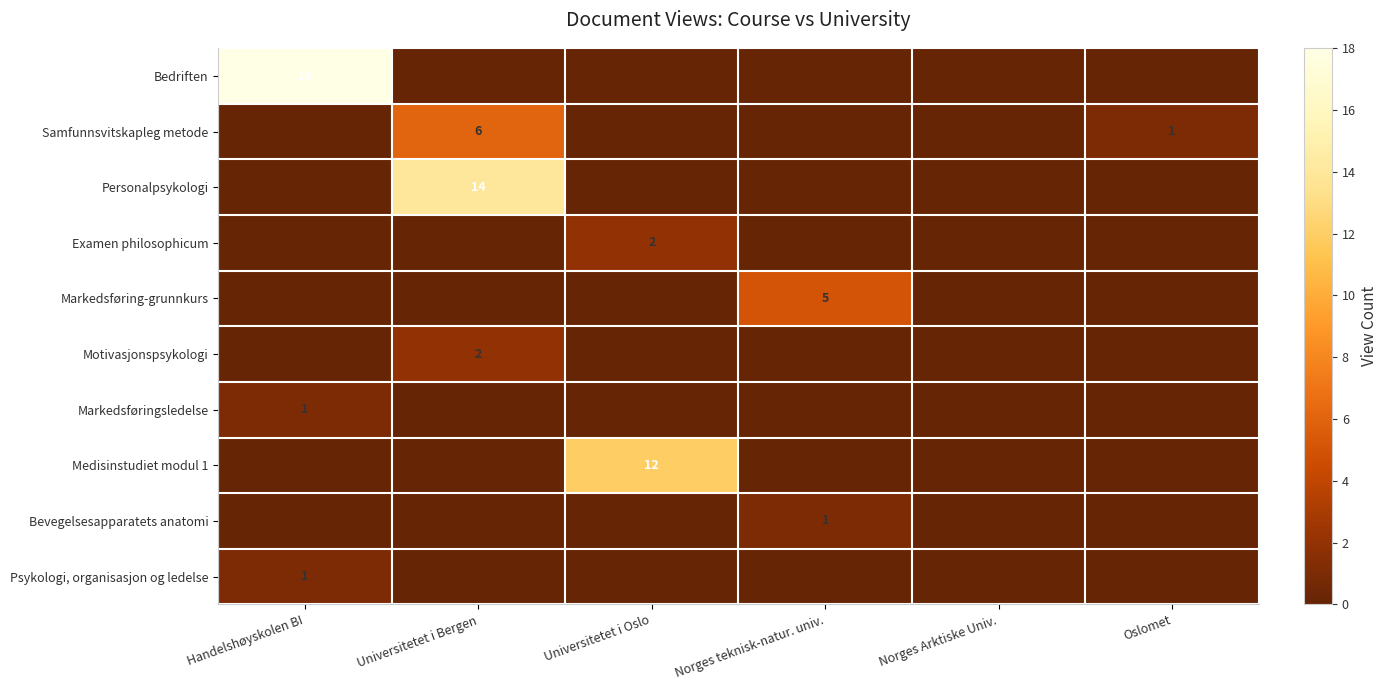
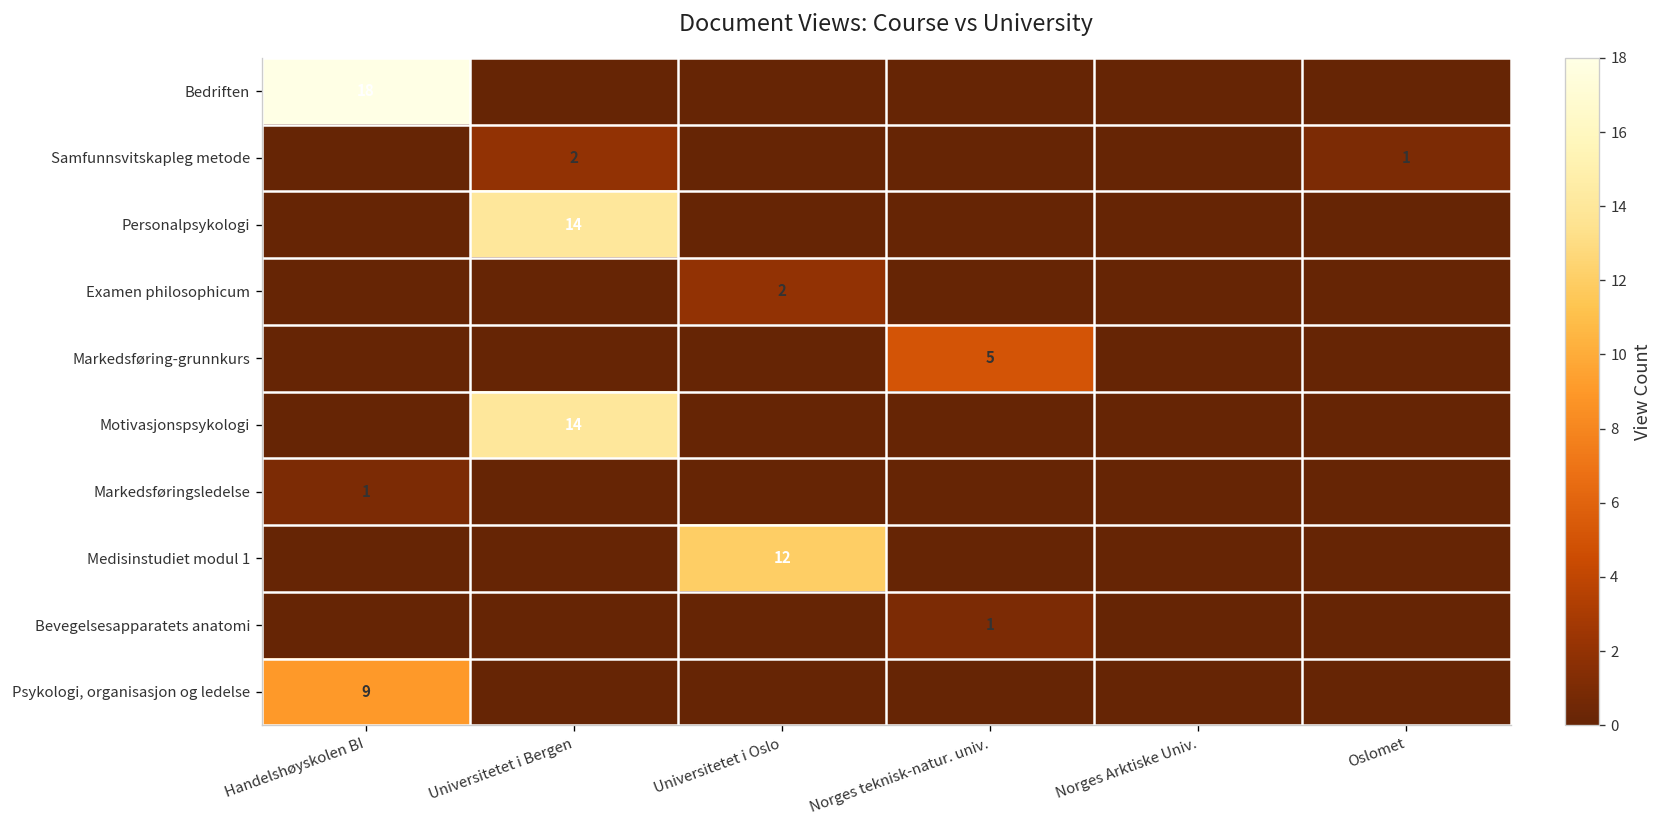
  {
    "Samfunnsvitskapleg metode": {
-     "Universitetet i Bergen": 6,
+     "Universitetet i Bergen": 2,
      "Oslomet": 1
    },
    "Personalpsykologi": {
      "Universitetet i Bergen": 14
    },
    "Examen philosophicum": {
      "Universitetet i Oslo": 2
    },
    "Markedsføring-grunnkurs": {
      "Norges teknisk-natur. univ.": 5
    },
    "Motivasjonspsykologi": {
-     "Universitetet i Bergen": 2
+     "Universitetet i Bergen": 14
    },
    "Markedsføringsledelse": {
      "Handelshøyskolen BI": 1
    },
    "Medisinstudiet modul 1": {
      "Universitetet i Oslo": 12
    },
    "Bevegelsesapparatets anatomi": {
      "Norges teknisk-natur. univ.": 1
    },
    "Psykologi, organisasjon og ledelse": {
-     "Handelshøyskolen BI": 1
+     "Handelshøyskolen BI": 9
    }
  }
